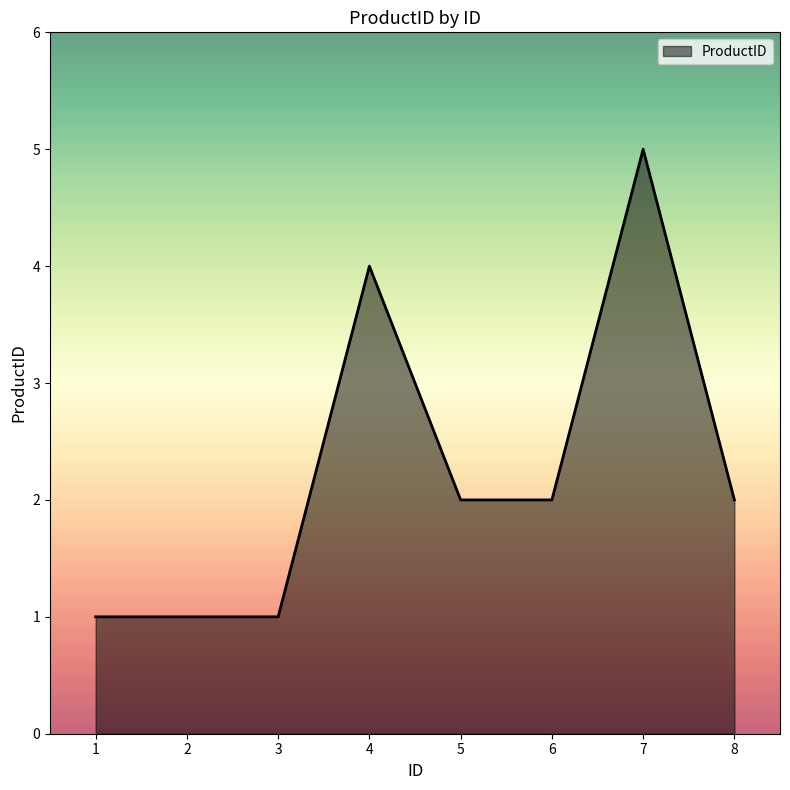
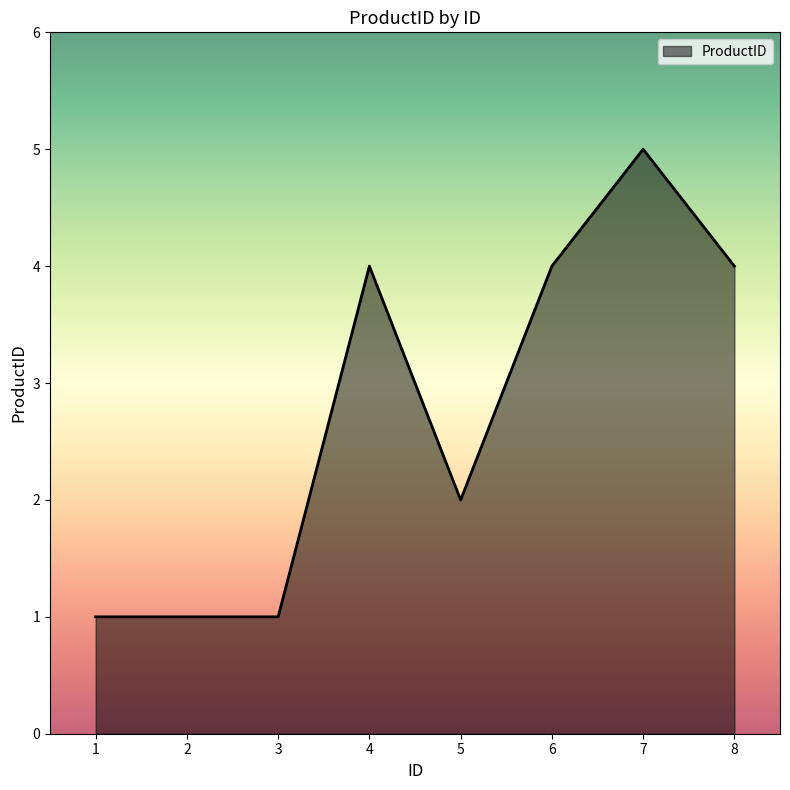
  {
    "1": 1,
    "2": 1,
    "3": 1,
    "4": 4,
    "5": 2,
-   "6": 2,
+   "6": 4,
    "7": 5,
-   "8": 2
+   "8": 4
  }
